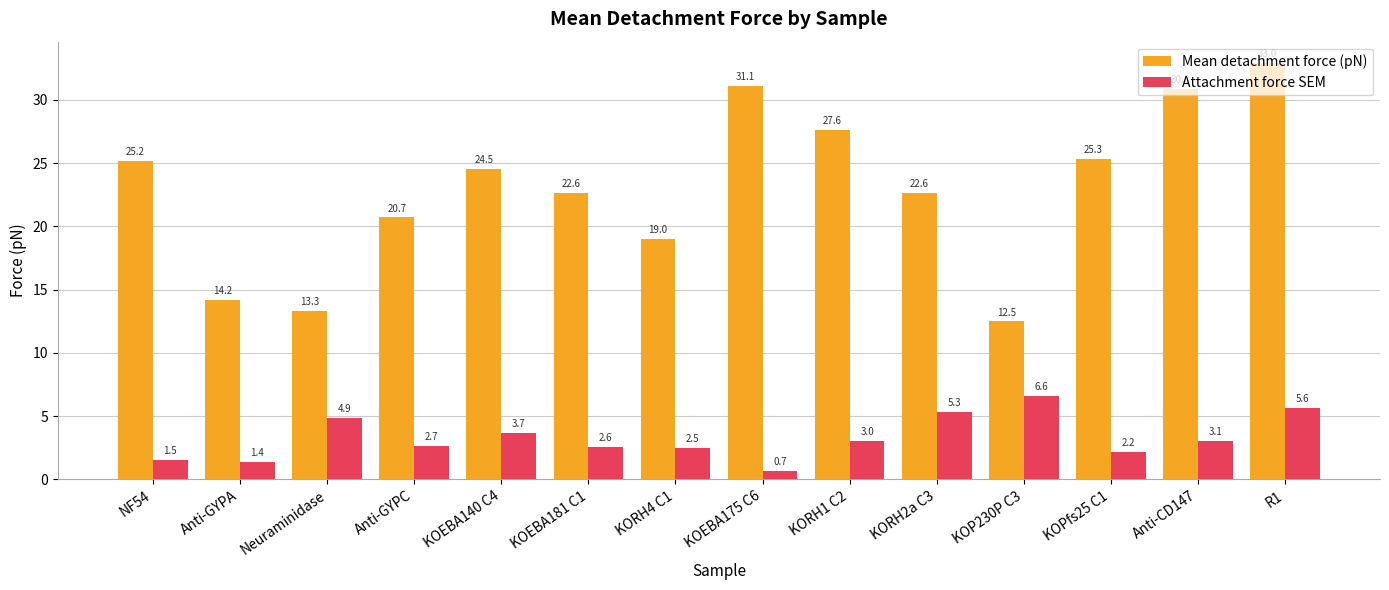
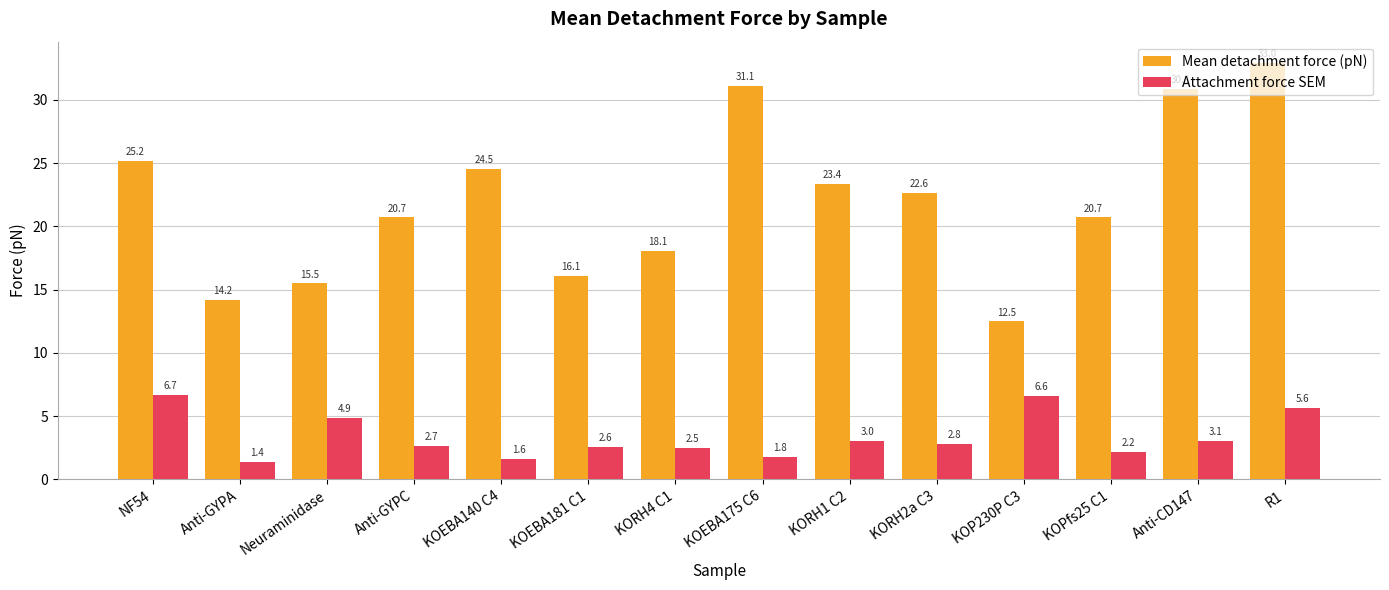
  {
    "Mean detachment force (pN)": {
      "NF54": 25.2,
      "Anti-GYPA": 14.2,
-     "Neuraminidase": 13.3,
+     "Neuraminidase": 15.5,
      "Anti-GYPC": 20.7,
      "KOEBA140 C4": 24.5,
-     "KOEBA181 C1": 22.6,
-     "KORH4 C1": 19.0,
+     "KOEBA181 C1": 16.1,
+     "KORH4 C1": 18.1,
      "KOEBA175 C6": 31.1,
-     "KORH1 C2": 27.6,
+     "KORH1 C2": 23.4,
      "KORH2a C3": 22.6,
      "KOP230P C3": 12.5,
-     "KOPfs25 C1": 25.3
+     "KOPfs25 C1": 20.7
    },
    "Attachment force SEM": {
-     "NF54": 1.5,
+     "NF54": 6.7,
      "Anti-GYPA": 1.4,
      "Neuraminidase": 4.9,
      "Anti-GYPC": 2.7,
-     "KOEBA140 C4": 3.7,
+     "KOEBA140 C4": 1.6,
      "KOEBA181 C1": 2.6,
      "KORH4 C1": 2.5,
-     "KOEBA175 C6": 0.7,
+     "KOEBA175 C6": 1.8,
      "KORH1 C2": 3.0,
-     "KORH2a C3": 5.3,
+     "KORH2a C3": 2.8,
      "KOP230P C3": 6.6,
      "KOPfs25 C1": 2.2,
      "Anti-CD147": 3.1,
      "R1": 5.6
    }
  }
